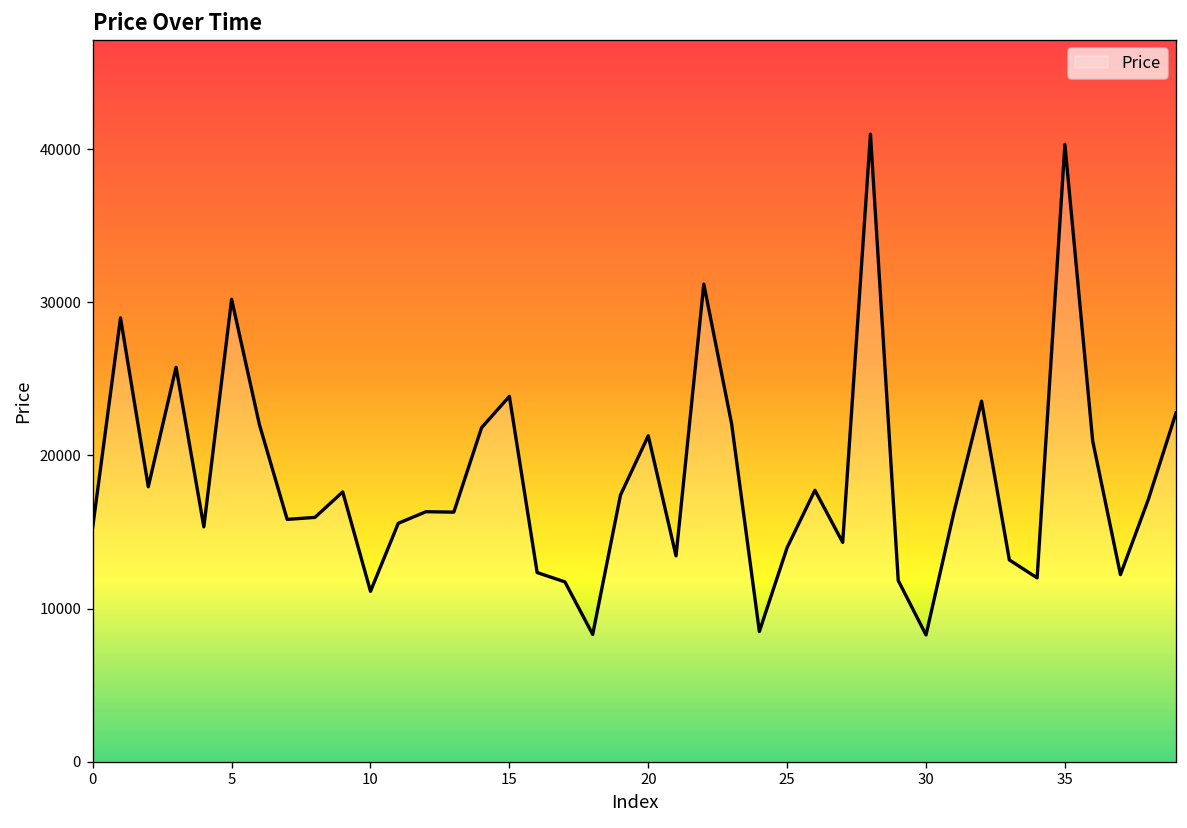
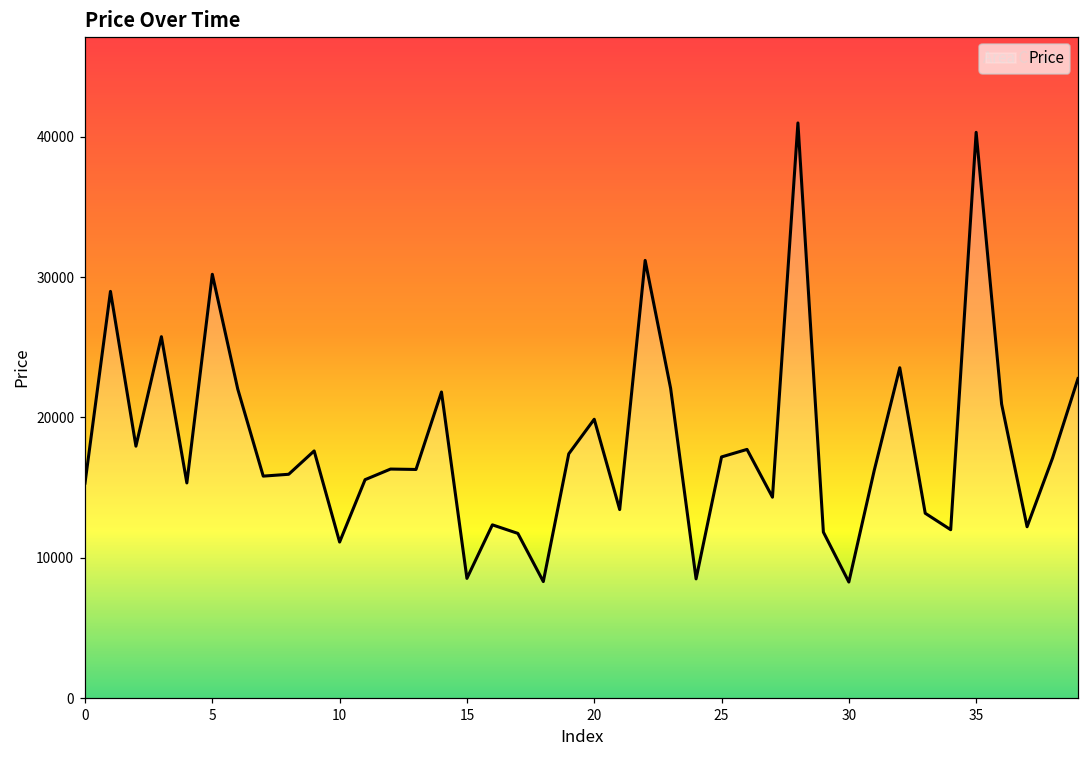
  {
    "0": 15300,
    "5": 30200,
    "10": 11100,
-   "15": 23900,
-   "20": 21300,
-   "25": 14000,
+   "15": 8500,
+   "20": 19900,
+   "25": 17200,
    "30": 8300,
    "35": 40300
  }
